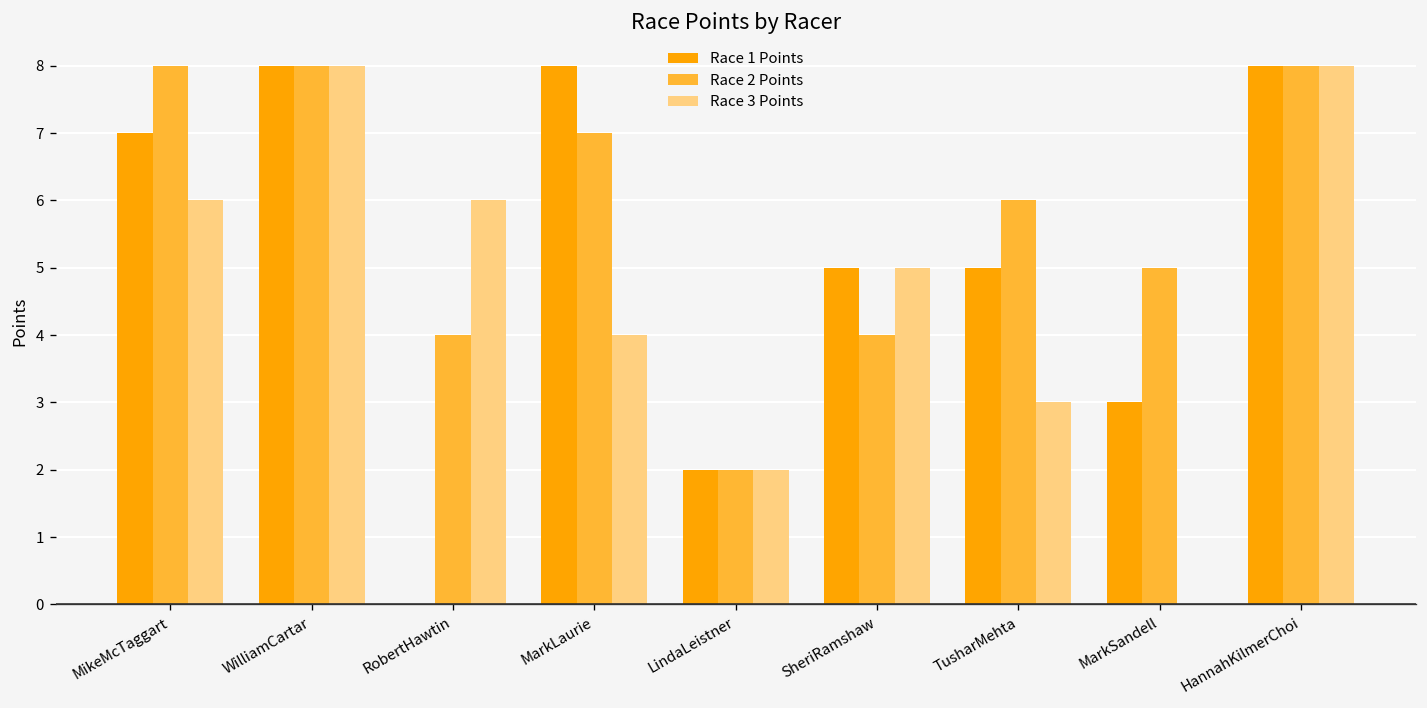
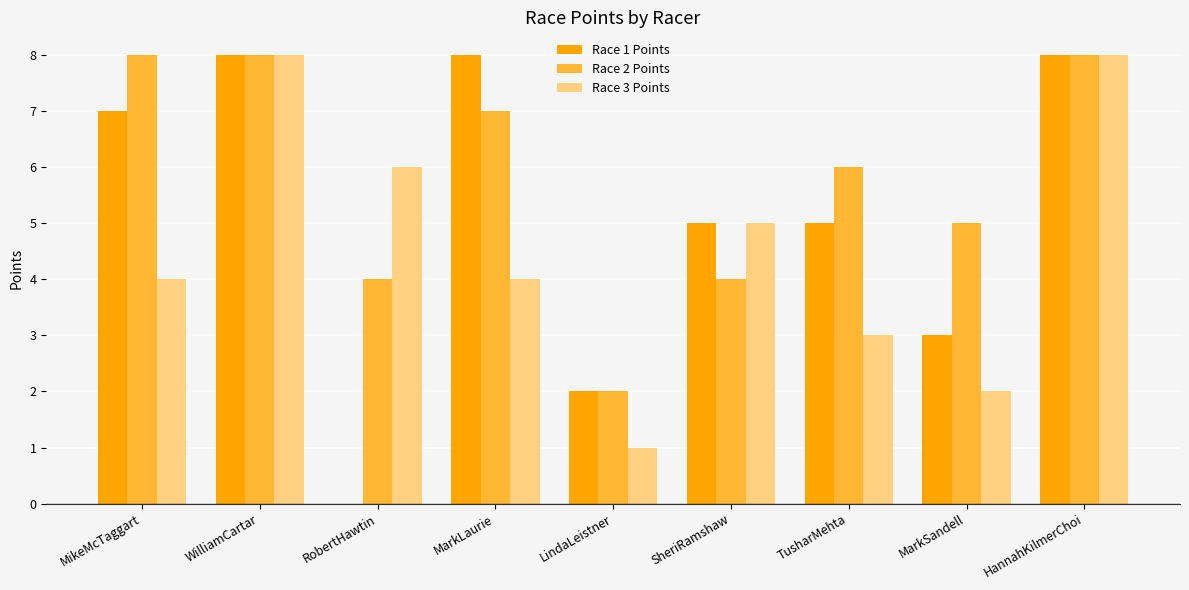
  {
    "Race 3 Points": {
-     "MikeMcTaggart": 6,
+     "MikeMcTaggart": 4,
      "WilliamCartar": 8,
      "RobertHawtin": 6,
      "MarkLaurie": 4,
-     "LindaLeistner": 2,
+     "LindaLeistner": 1,
      "SheriRamshaw": 5,
      "TusharMehta": 3,
-     "MarkSandell": 0,
+     "MarkSandell": 2,
      "HannahKilmerChoi": 8
    }
  }
